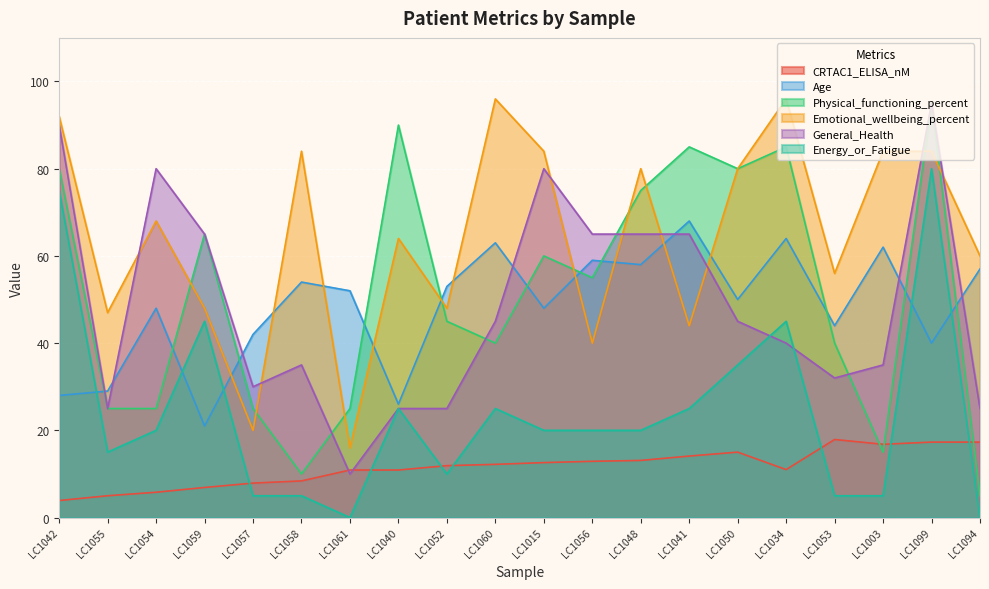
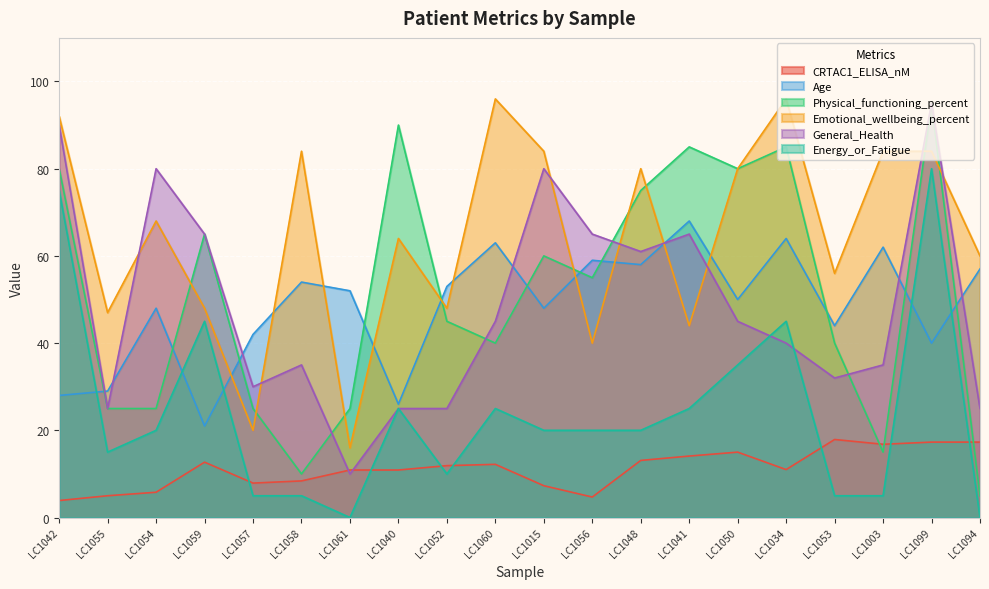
  {
    "CRTAC1_ELISA_nM": {
      "LC1042": 4,
      "LC1055": 5,
      "LC1054": 6,
-     "LC1059": 7,
+     "LC1059": 13,
      "LC1057": 8,
      "LC1058": 8,
      "LC1061": 11,
      "LC1040": 11,
      "LC1052": 12,
      "LC1060": 12,
-     "LC1015": 13,
-     "LC1056": 13,
+     "LC1015": 7,
+     "LC1056": 5,
      "LC1048": 13,
      "LC1041": 14,
      "LC1050": 15,
      "LC1034": 11,
      "LC1053": 18,
      "LC1003": 17,
      "LC1099": 17,
      "LC1094": 17
    },
    "Emotional_wellbeing_percent": {
      "LC1042": 92,
      "LC1055": 47,
      "LC1054": 68,
      "LC1059": 48,
      "LC1057": 20,
      "LC1058": 84,
      "LC1061": 16,
      "LC1040": 64,
      "LC1052": 48,
      "LC1060": 96,
      "LC1015": 84,
      "LC1056": 40,
      "LC1048": 80,
      "LC1041": 44,
      "LC1053": 56,
      "LC1094": 60
    },
    "General_Health": {
      "LC1042": 90,
      "LC1054": 80,
      "LC1057": 30,
      "LC1058": 35,
      "LC1061": 10,
      "LC1052": 25,
      "LC1060": 45,
      "LC1015": 80,
      "LC1056": 65,
-     "LC1048": 65,
+     "LC1048": 61,
      "LC1041": 65,
      "LC1050": 45,
      "LC1034": 40,
      "LC1053": 32,
      "LC1003": 35,
      "LC1094": 25
    }
  }
